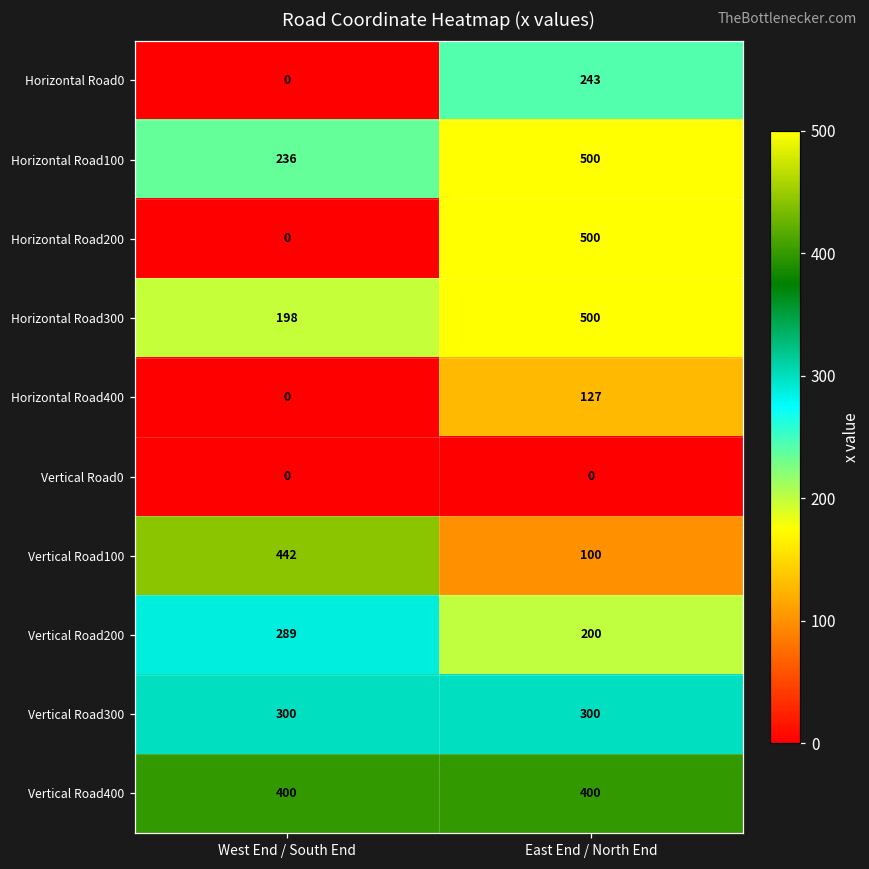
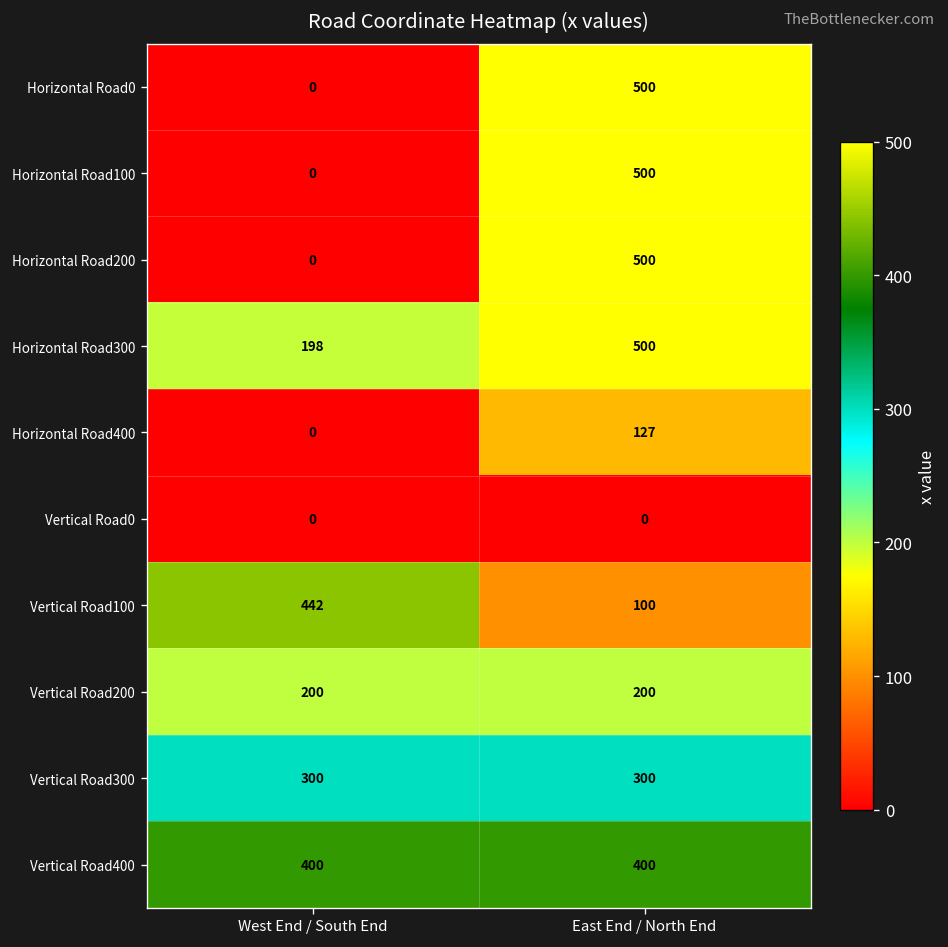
  {
    "Horizontal Road0": {
      "West End / South End": 0,
-     "East End / North End": 243
+     "East End / North End": 500
    },
    "Horizontal Road100": {
-     "West End / South End": 236,
+     "West End / South End": 0,
      "East End / North End": 500
    },
    "Horizontal Road200": {
      "West End / South End": 0,
      "East End / North End": 500
    },
    "Horizontal Road300": {
      "West End / South End": 198,
      "East End / North End": 500
    },
    "Horizontal Road400": {
      "West End / South End": 0,
      "East End / North End": 127
    },
    "Vertical Road0": {
      "West End / South End": 0,
      "East End / North End": 0
    },
    "Vertical Road100": {
      "West End / South End": 442,
      "East End / North End": 100
    },
    "Vertical Road200": {
-     "West End / South End": 289,
+     "West End / South End": 200,
      "East End / North End": 200
    },
    "Vertical Road300": {
      "West End / South End": 300,
      "East End / North End": 300
    },
    "Vertical Road400": {
      "West End / South End": 400,
      "East End / North End": 400
    }
  }
